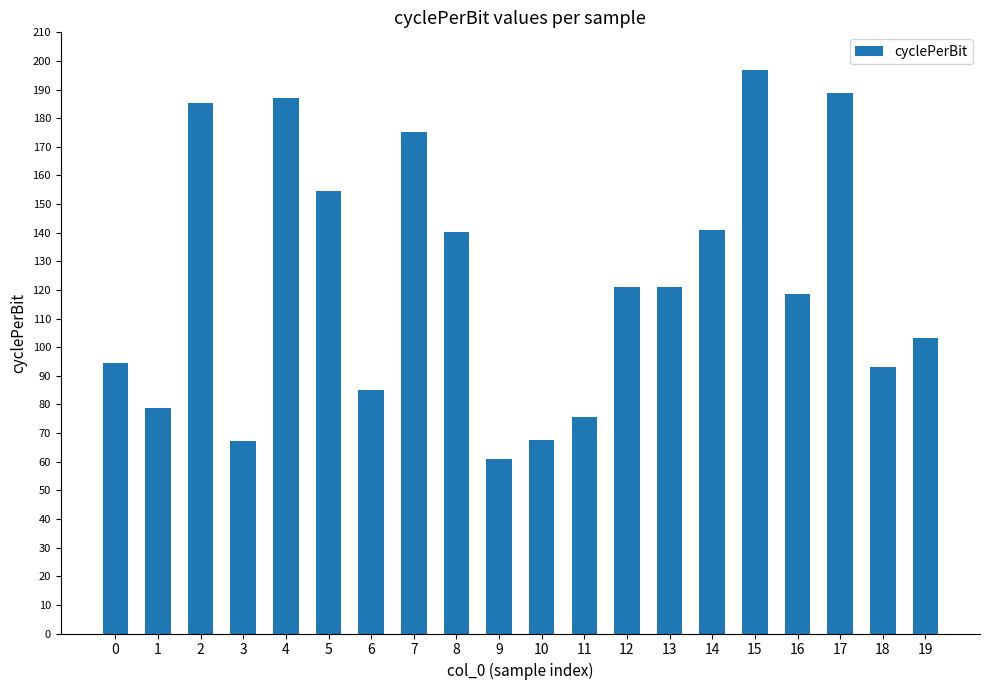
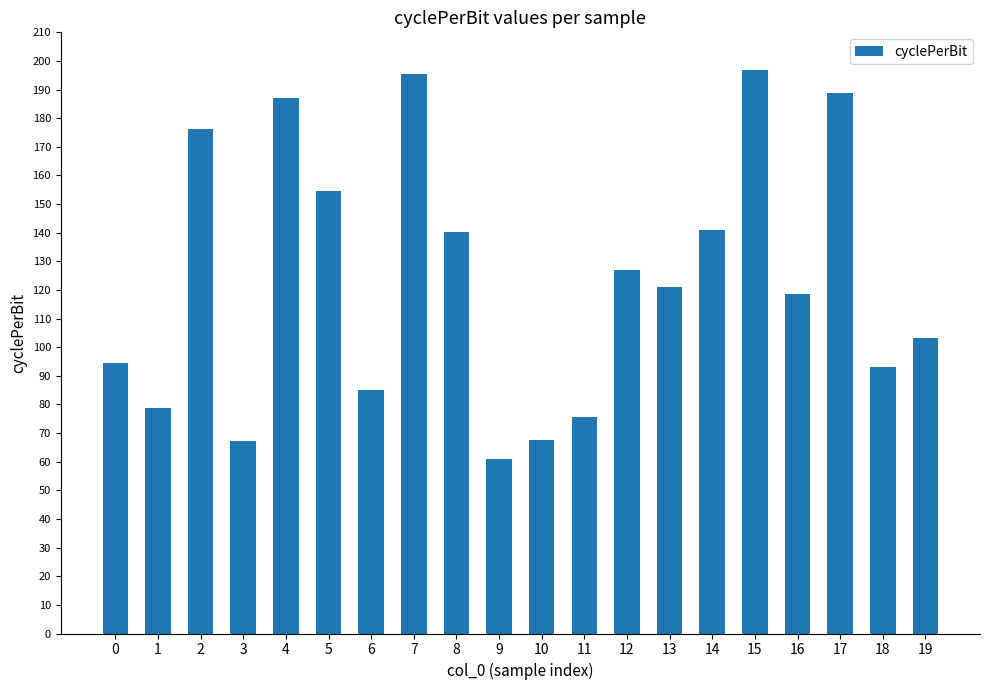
  {
    "0": 94,
    "1": 79,
-   "2": 185,
+   "2": 176,
    "3": 67,
    "4": 187,
    "5": 155,
    "6": 85,
-   "7": 175,
+   "7": 196,
    "8": 140,
    "9": 61,
    "10": 68,
    "11": 76,
-   "12": 121,
+   "12": 127,
    "13": 121,
    "14": 141,
    "15": 197,
    "16": 119,
    "17": 189,
    "18": 93,
    "19": 103
  }
